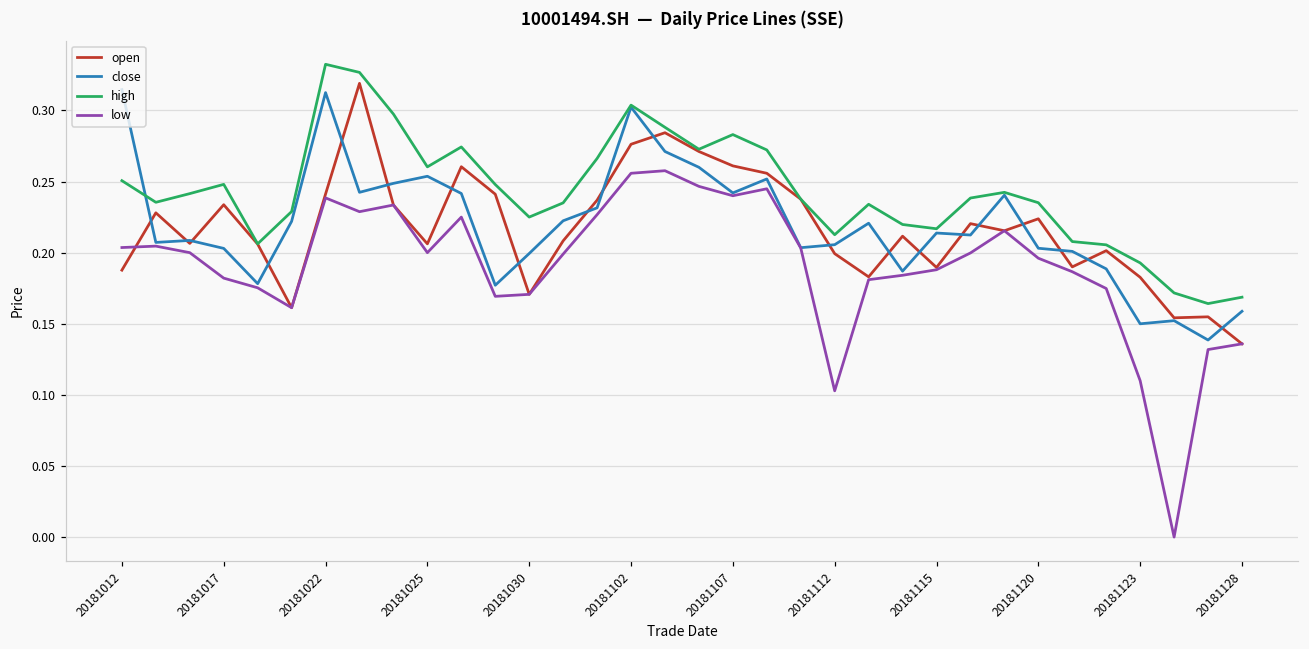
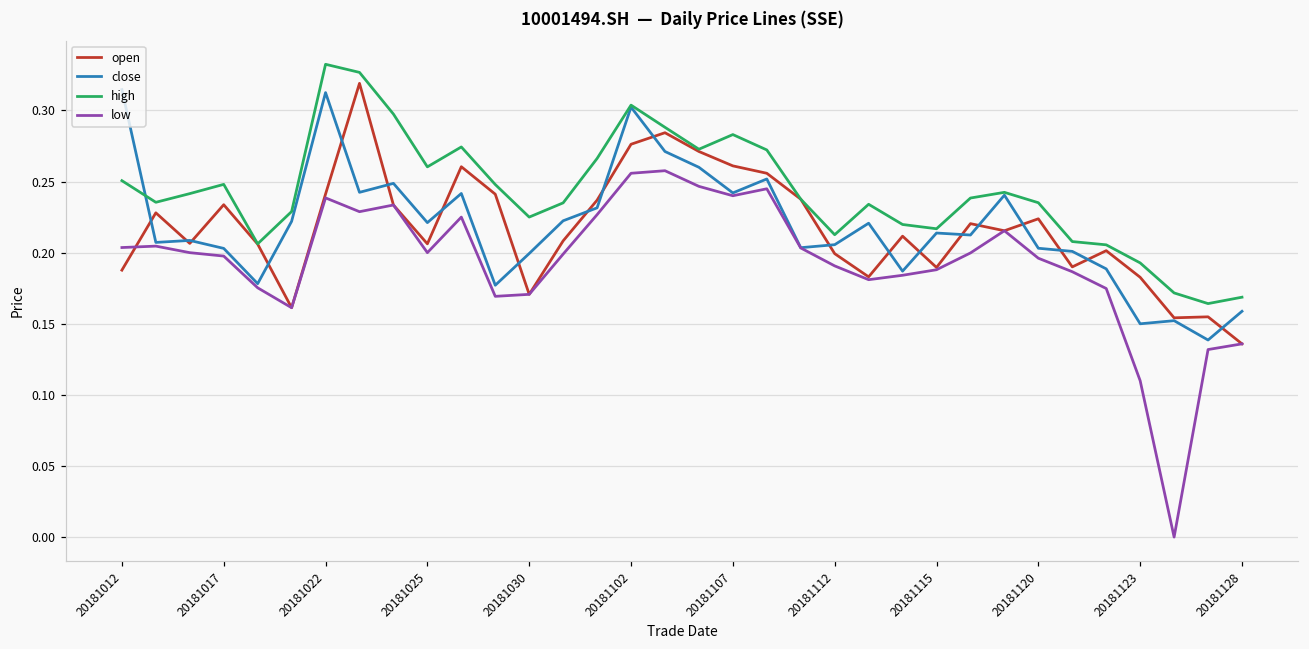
  {
    "open": {
      "20181012": 0.188,
      "20181017": 0.234,
      "20181022": 0.241,
      "20181025": 0.206,
      "20181102": 0.276,
      "20181107": 0.261,
      "20181112": 0.199,
      "20181120": 0.224,
      "20181123": 0.183
    },
    "close": {
      "20181017": 0.203,
      "20181022": 0.313,
-     "20181025": 0.254,
+     "20181025": 0.221,
      "20181030": 0.199,
      "20181107": 0.242,
      "20181112": 0.206,
      "20181115": 0.214,
      "20181120": 0.203,
      "20181123": 0.150,
      "20181128": 0.159
    },
    "high": {
      "20181012": 0.251,
      "20181017": 0.248,
      "20181022": 0.332,
      "20181025": 0.260,
      "20181030": 0.225,
      "20181107": 0.283,
      "20181112": 0.213,
      "20181115": 0.217,
      "20181120": 0.235,
      "20181123": 0.193,
      "20181128": 0.169
    },
    "low": {
      "20181012": 0.204,
-     "20181017": 0.182,
+     "20181017": 0.198,
      "20181022": 0.239,
      "20181025": 0.200,
      "20181102": 0.256,
      "20181107": 0.240,
-     "20181112": 0.103,
+     "20181112": 0.191,
      "20181120": 0.196,
      "20181123": 0.110
    }
  }
